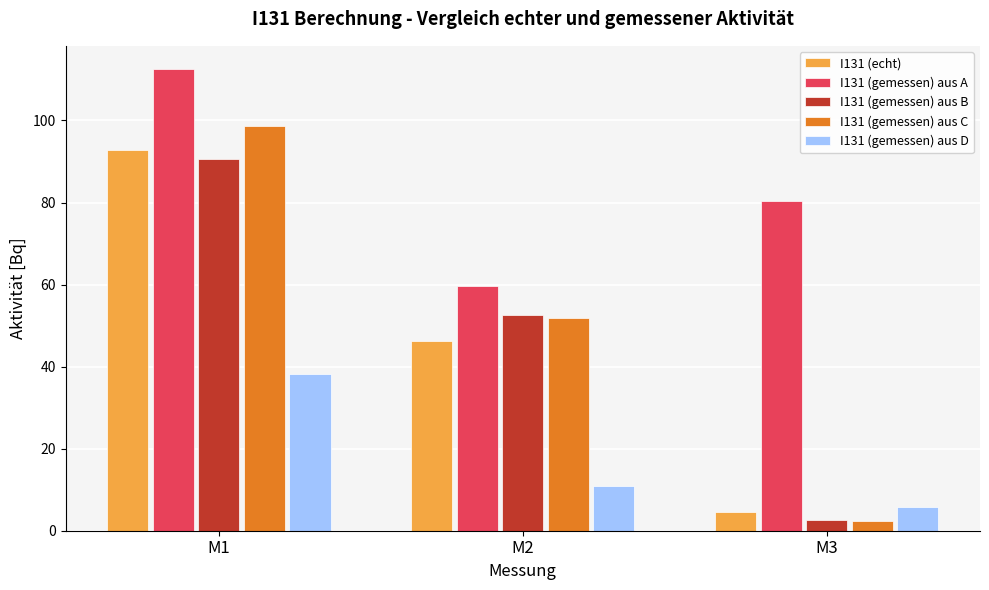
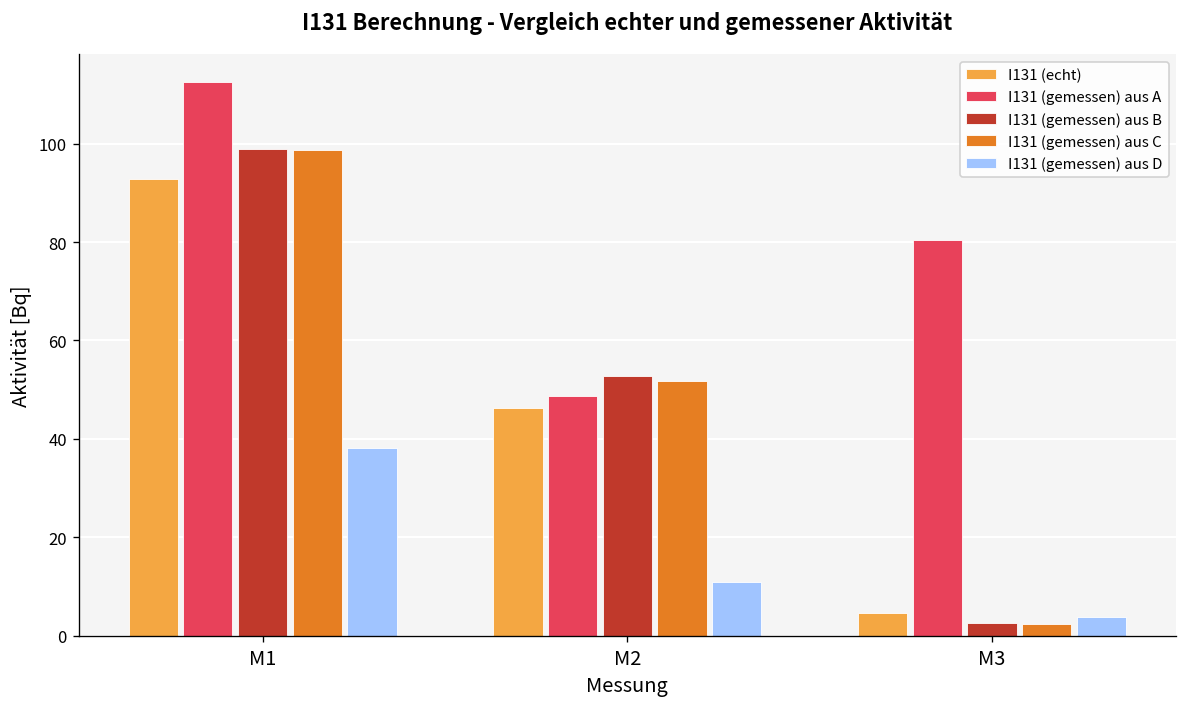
  {
    "I131 (gemessen) aus A": {
      "M1": 113,
-     "M2": 60,
+     "M2": 49,
      "M3": 80
    },
    "I131 (gemessen) aus B": {
-     "M1": 91,
+     "M1": 99,
      "M2": 53,
      "M3": 3
    },
    "I131 (gemessen) aus D": {
      "M1": 38,
      "M2": 11,
-     "M3": 6
+     "M3": 4
    }
  }
